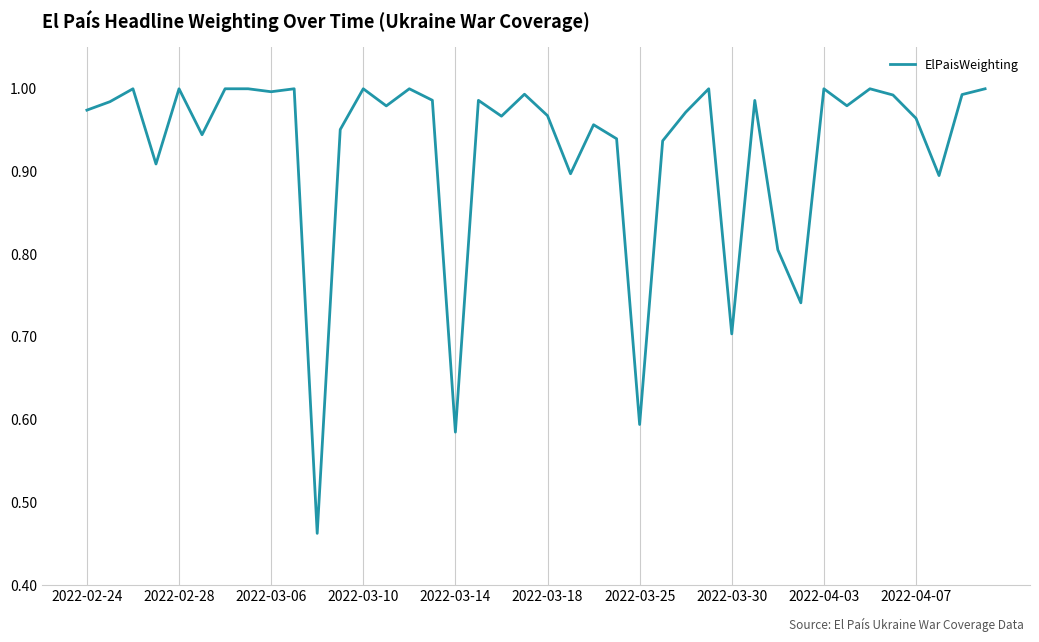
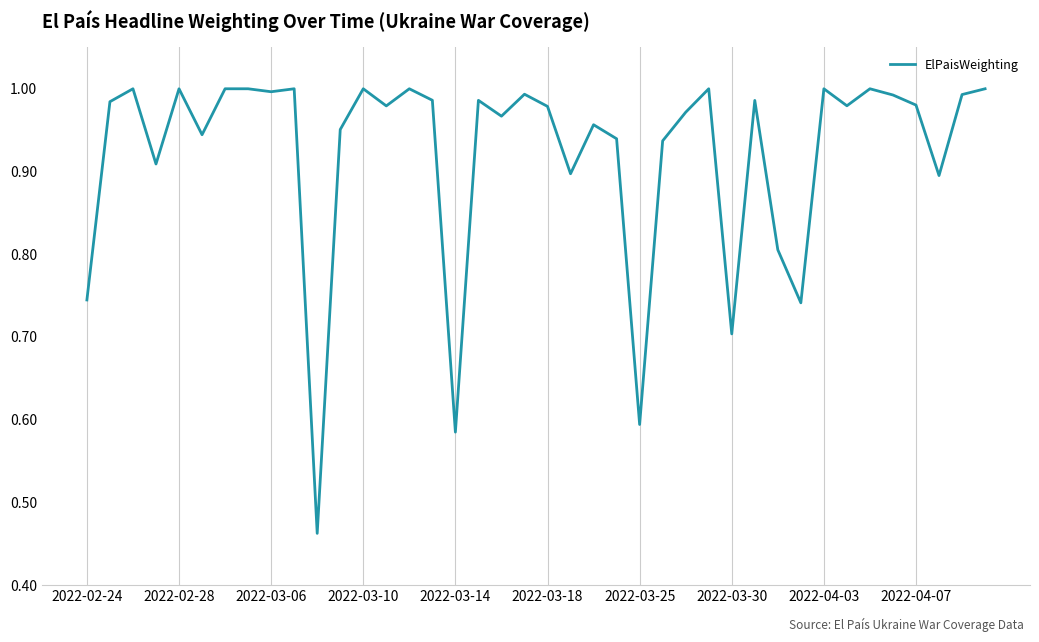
  {
-   "2022-02-24": 0.97,
+   "2022-02-24": 0.74,
    "2022-02-28": 1.00,
    "2022-03-06": 1.00,
    "2022-03-10": 1.00,
    "2022-03-14": 0.58,
-   "2022-03-18": 0.97,
+   "2022-03-18": 0.98,
    "2022-03-25": 0.59,
    "2022-03-30": 0.70,
    "2022-04-03": 1.00,
-   "2022-04-07": 0.96
+   "2022-04-07": 0.98
  }
